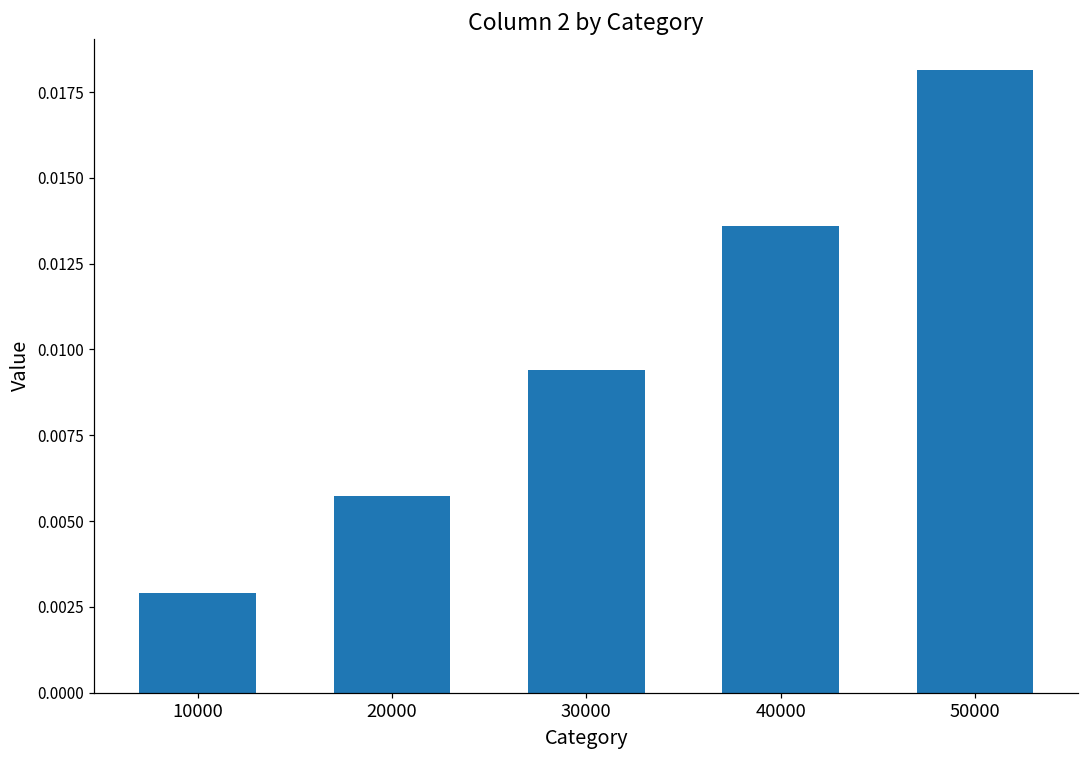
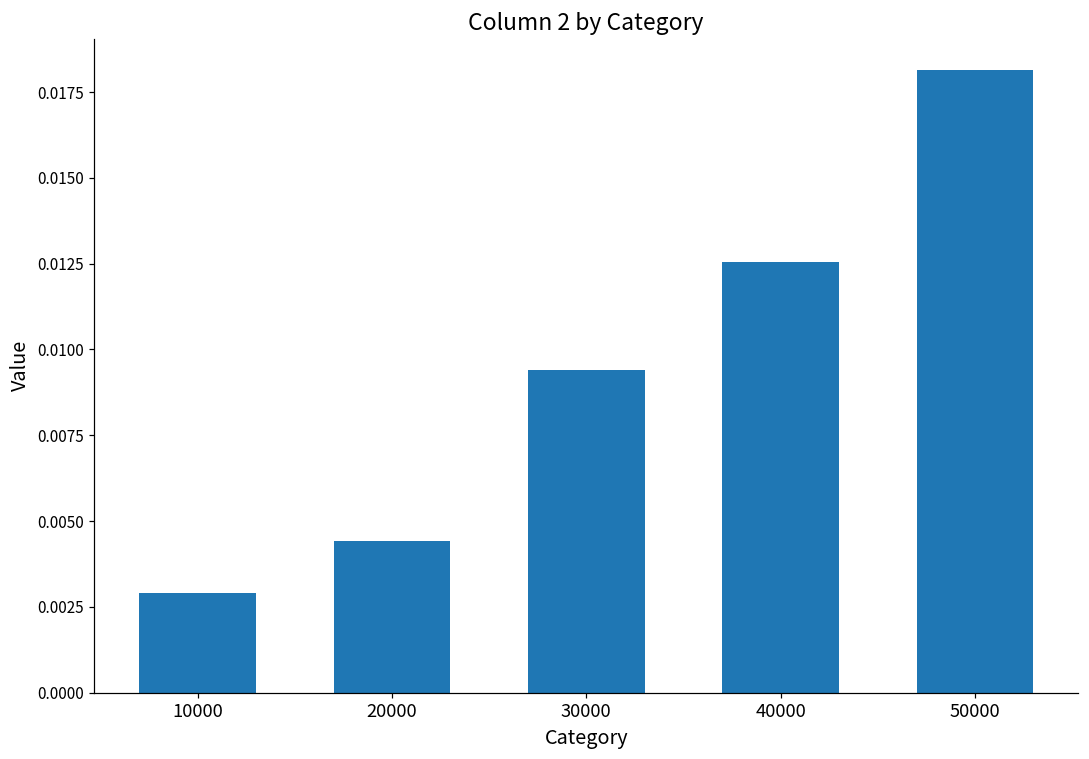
  {
    "10000": 0.0029,
-   "20000": 0.0057,
+   "20000": 0.0044,
    "30000": 0.0094,
-   "40000": 0.0136,
+   "40000": 0.0126,
    "50000": 0.0181
  }
